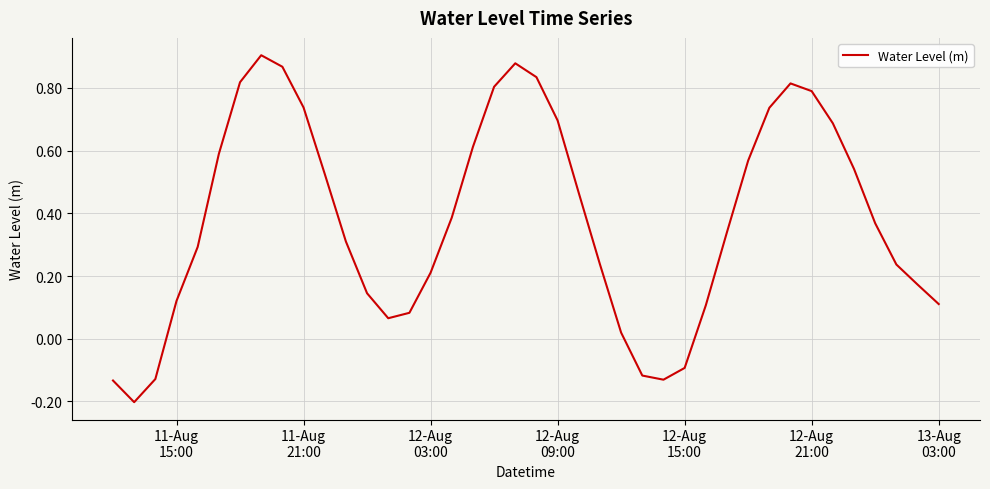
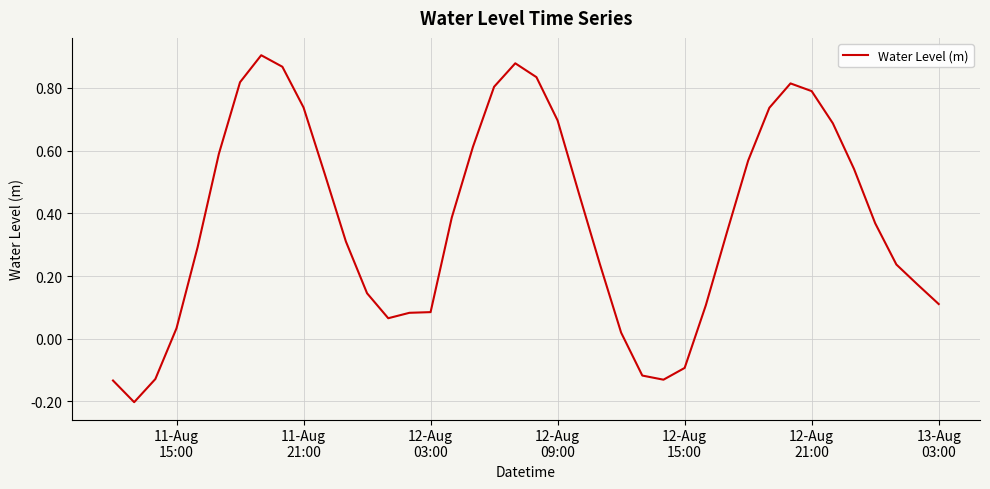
  {
-   "11-Aug 15:00": 0.12,
+   "11-Aug 15:00": 0.03,
    "11-Aug 21:00": 0.74,
-   "12-Aug 03:00": 0.21,
+   "12-Aug 03:00": 0.08,
    "12-Aug 09:00": 0.70,
    "12-Aug 15:00": -0.09,
    "12-Aug 21:00": 0.79,
    "13-Aug 03:00": 0.11
  }
